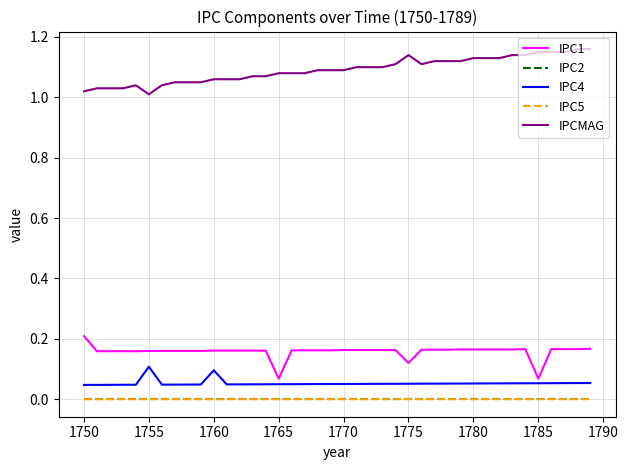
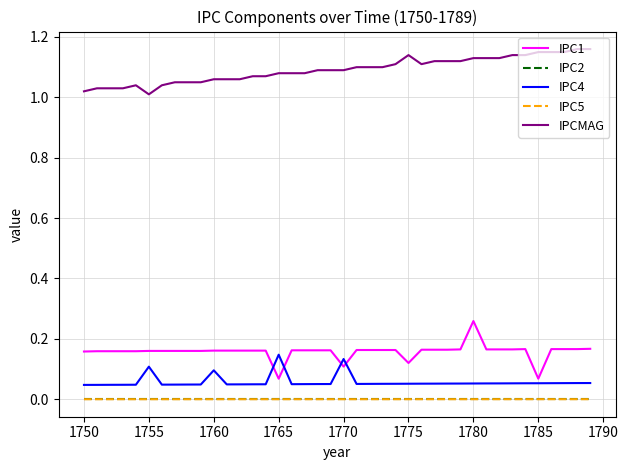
  {
    "IPC1": {
-     "1750": 0.21,
+     "1750": 0.16,
      "1755": 0.16,
      "1760": 0.16,
      "1765": 0.07,
-     "1770": 0.16,
+     "1770": 0.11,
      "1775": 0.12,
-     "1780": 0.17,
+     "1780": 0.26,
      "1785": 0.07
    },
    "IPC5": {
      "1750": 0.00,
      "1755": 0.00,
      "1760": 0.00,
      "1765": 0.00,
      "1770": 0.00,
      "1775": 0.00,
      "1780": 0.00,
      "1785": 0.00
    },
    "IPC4": {
      "1750": 0.05,
      "1755": 0.11,
      "1760": 0.10,
-     "1765": 0.05,
-     "1770": 0.05,
+     "1765": 0.15,
+     "1770": 0.13,
      "1775": 0.05,
      "1780": 0.05,
      "1785": 0.05
    },
    "IPCMAG": {
      "1750": 1.02,
      "1755": 1.01,
      "1760": 1.06,
      "1765": 1.08,
      "1770": 1.09,
      "1775": 1.14,
      "1780": 1.13
    }
  }
